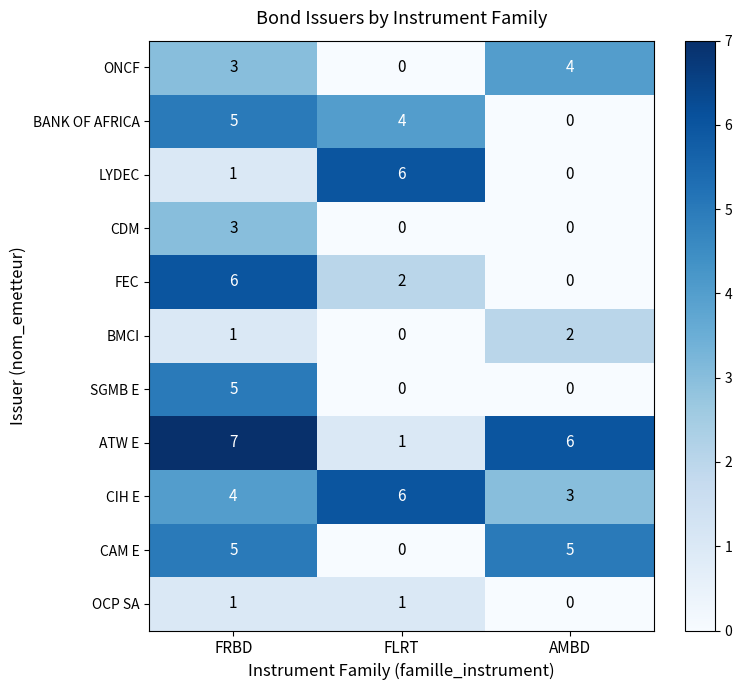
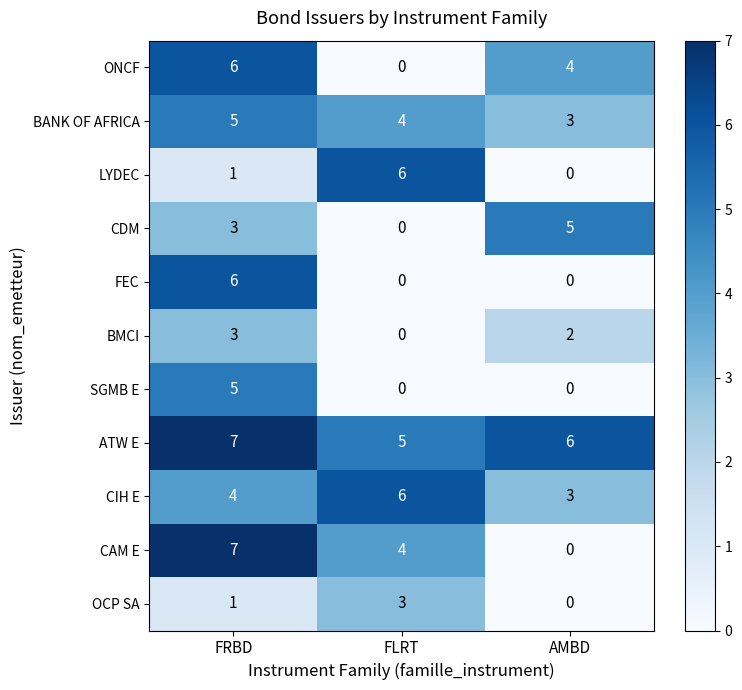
  {
    "ONCF": {
-     "FRBD": 3,
+     "FRBD": 6,
      "FLRT": 0,
      "AMBD": 4
    },
    "BANK OF AFRICA": {
      "FRBD": 5,
      "FLRT": 4,
-     "AMBD": 0
+     "AMBD": 3
    },
    "LYDEC": {
      "FRBD": 1,
      "FLRT": 6,
      "AMBD": 0
    },
    "CDM": {
      "FRBD": 3,
      "FLRT": 0,
-     "AMBD": 0
+     "AMBD": 5
    },
    "FEC": {
      "FRBD": 6,
-     "FLRT": 2,
+     "FLRT": 0,
      "AMBD": 0
    },
    "BMCI": {
-     "FRBD": 1,
+     "FRBD": 3,
      "FLRT": 0,
      "AMBD": 2
    },
    "SGMB E": {
      "FRBD": 5,
      "FLRT": 0,
      "AMBD": 0
    },
    "ATW E": {
      "FRBD": 7,
-     "FLRT": 1,
+     "FLRT": 5,
      "AMBD": 6
    },
    "CIH E": {
      "FRBD": 4,
      "FLRT": 6,
      "AMBD": 3
    },
    "CAM E": {
-     "FRBD": 5,
-     "FLRT": 0,
-     "AMBD": 5
+     "FRBD": 7,
+     "FLRT": 4,
+     "AMBD": 0
    },
    "OCP SA": {
      "FRBD": 1,
-     "FLRT": 1,
+     "FLRT": 3,
      "AMBD": 0
    }
  }
